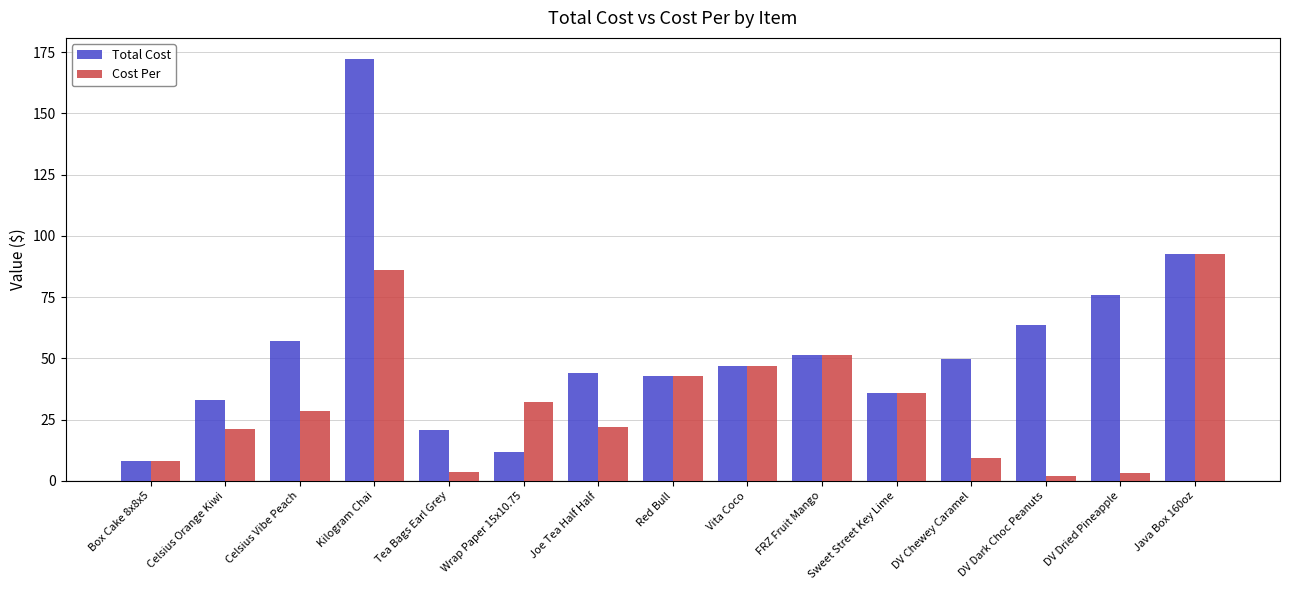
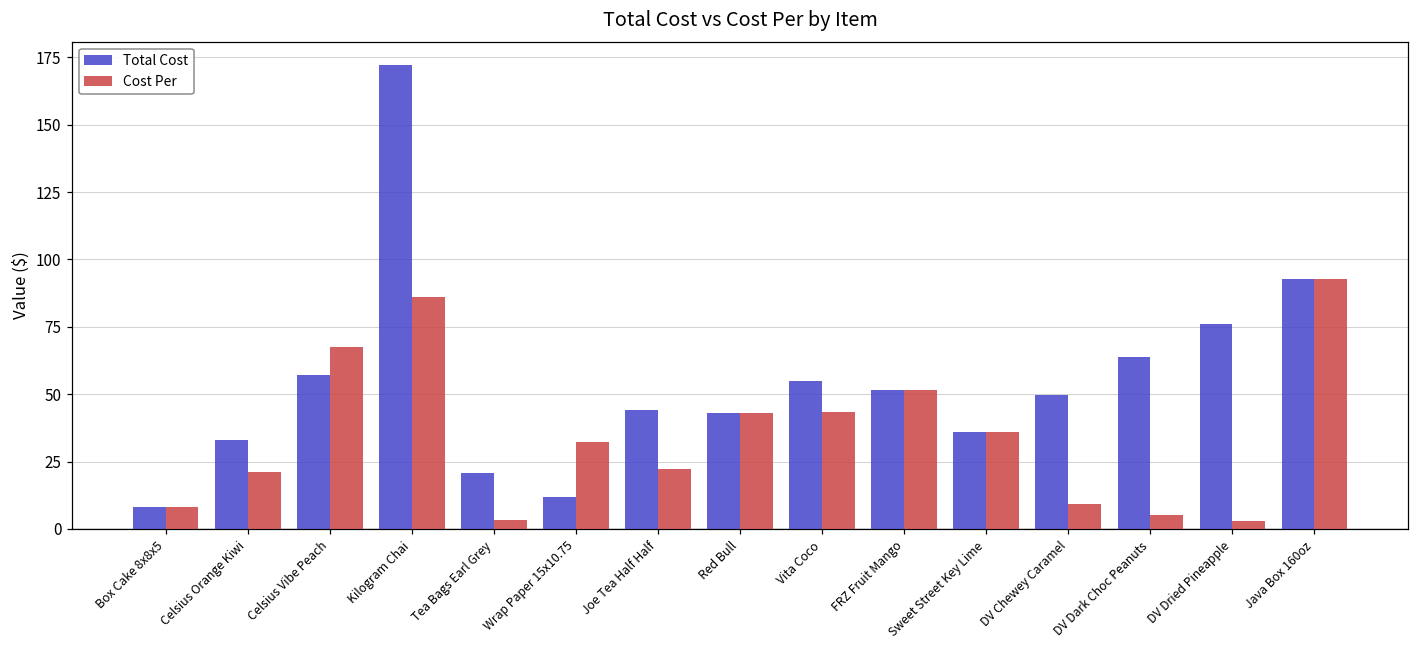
  {
    "Total Cost": {
      "Box Cake 8x8x5": 8,
      "Celsius Orange Kiwi": 33,
      "Celsius Vibe Peach": 57,
      "Kilogram Chai": 172,
      "Tea Bags Earl Grey": 21,
      "Wrap Paper 15x10.75": 12,
      "Joe Tea Half Half": 44,
      "Red Bull": 43,
-     "Vita Coco": 47,
+     "Vita Coco": 55,
      "FRZ Fruit Mango": 51,
      "Sweet Street Key Lime": 36,
      "DV Chewey Caramel": 50,
      "DV Dark Choc Peanuts": 64,
      "DV Dried Pineapple": 76,
      "Java Box 160oz": 93
    },
    "Cost Per": {
      "Box Cake 8x8x5": 8,
      "Celsius Orange Kiwi": 21,
-     "Celsius Vibe Peach": 28,
+     "Celsius Vibe Peach": 68,
      "Kilogram Chai": 86,
      "Tea Bags Earl Grey": 3,
      "Wrap Paper 15x10.75": 32,
      "Joe Tea Half Half": 22,
      "Red Bull": 43,
-     "Vita Coco": 47,
+     "Vita Coco": 43,
      "FRZ Fruit Mango": 51,
      "Sweet Street Key Lime": 36,
      "DV Chewey Caramel": 9,
-     "DV Dark Choc Peanuts": 2,
+     "DV Dark Choc Peanuts": 5,
      "DV Dried Pineapple": 3,
      "Java Box 160oz": 93
    }
  }
